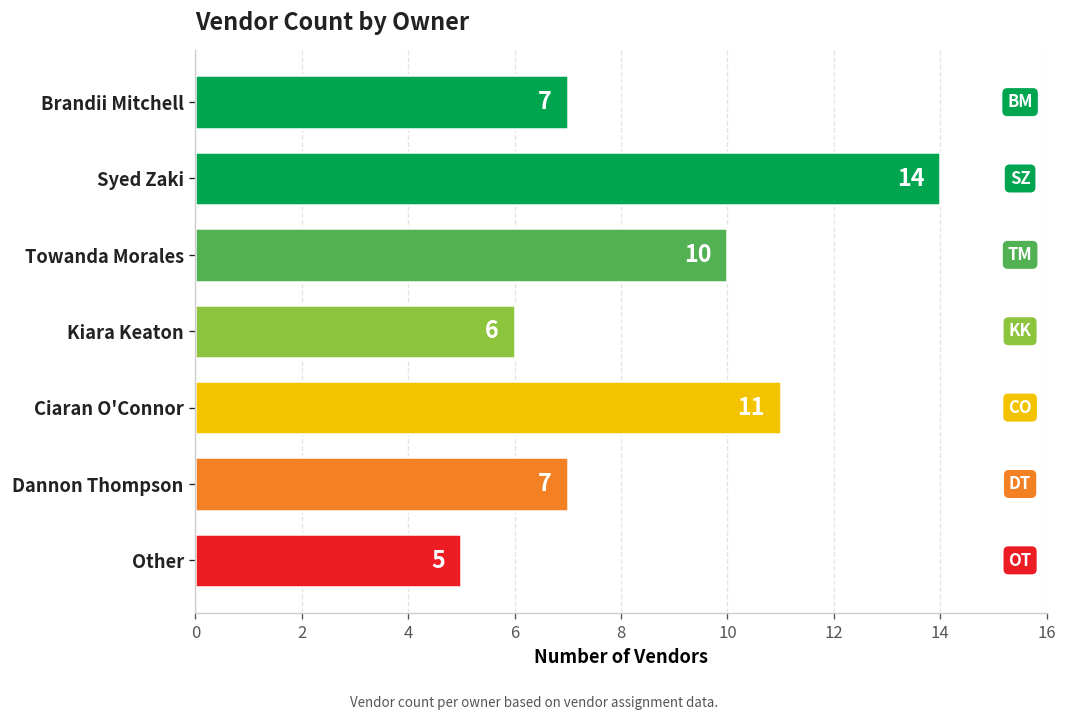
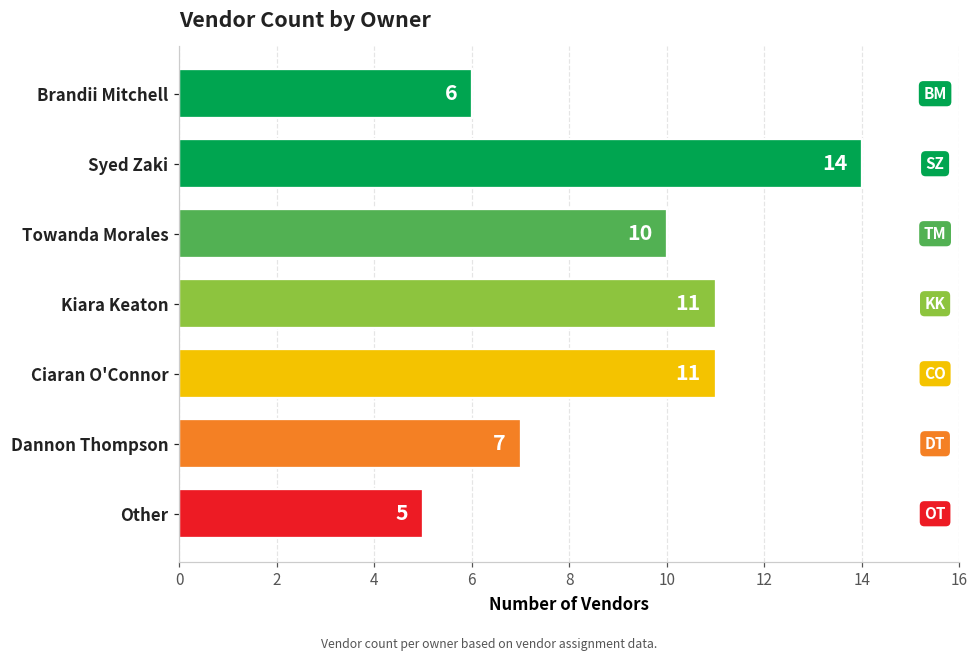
  {
-   "Brandii Mitchell": 7,
+   "Brandii Mitchell": 6,
    "Syed Zaki": 14,
    "Towanda Morales": 10,
-   "Kiara Keaton": 6,
+   "Kiara Keaton": 11,
    "Ciaran O'Connor": 11,
    "Dannon Thompson": 7,
    "Other": 5
  }
